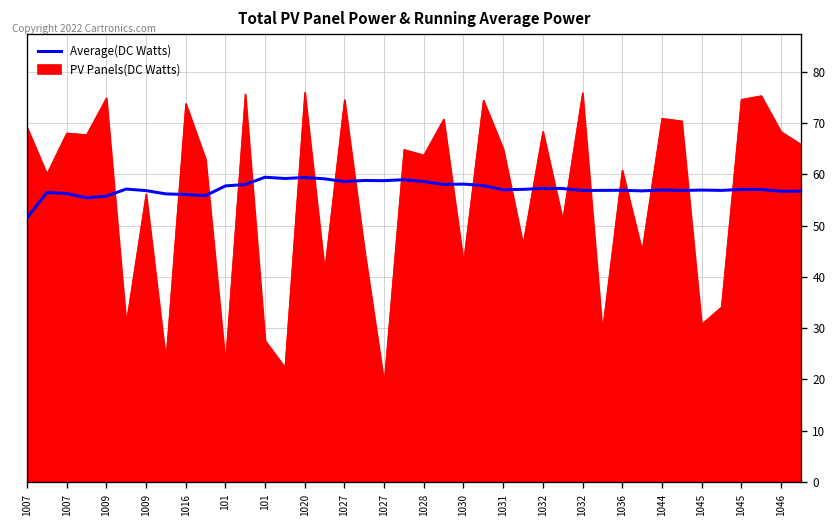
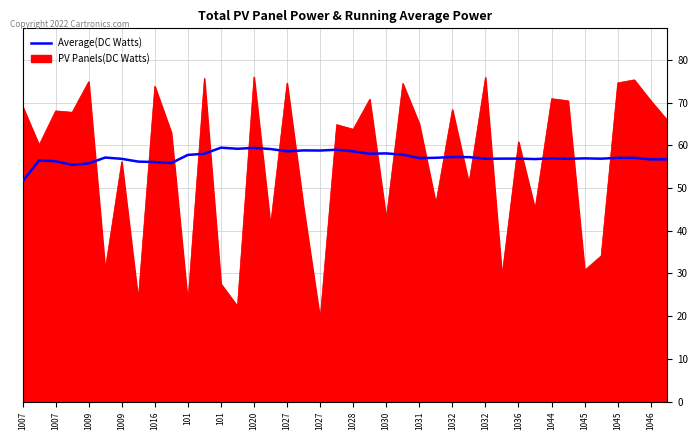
  {
    "PV Panels(DC Watts)": {
      "1016": 74,
      "1020": 76,
      "1028": 64,
      "1030": 43,
      "1031": 65,
      "1036": 61,
      "1044": 71,
-     "1046": 68
+     "1046": 70
    },
    "Average(DC Watts)": {
      "1016": 56,
      "1020": 59,
      "1028": 59,
      "1030": 58,
      "1031": 57,
      "1036": 57,
      "1044": 57,
      "1046": 57
    }
  }
